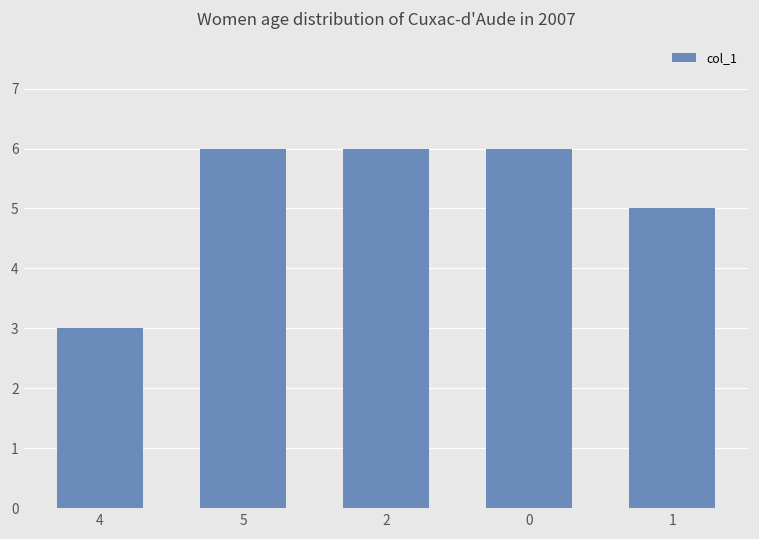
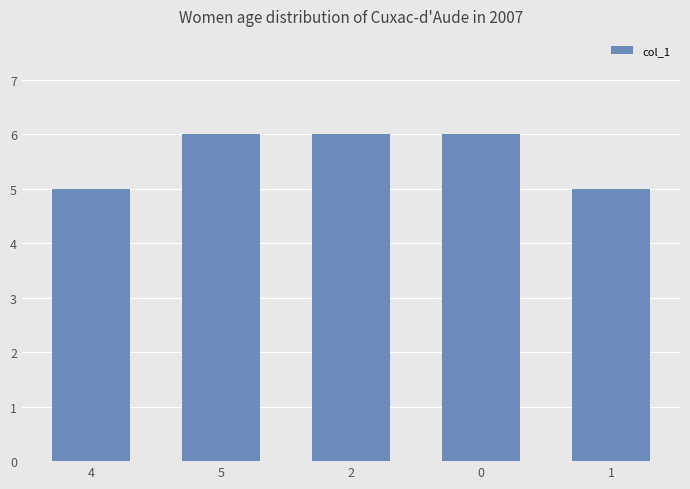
  {
-   "4": 3,
+   "4": 5,
    "5": 6,
    "0": 6
  }
